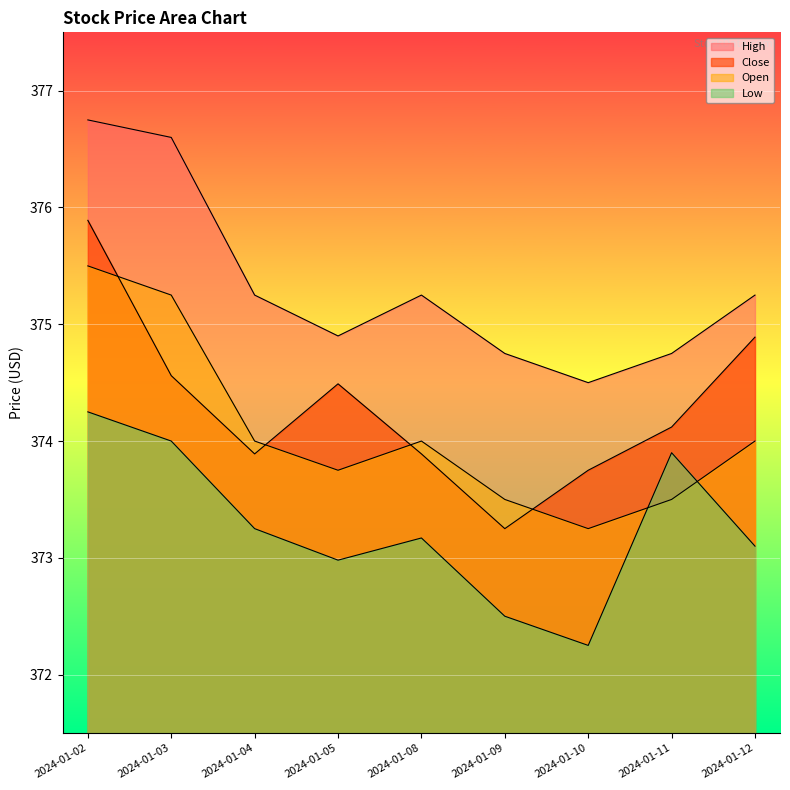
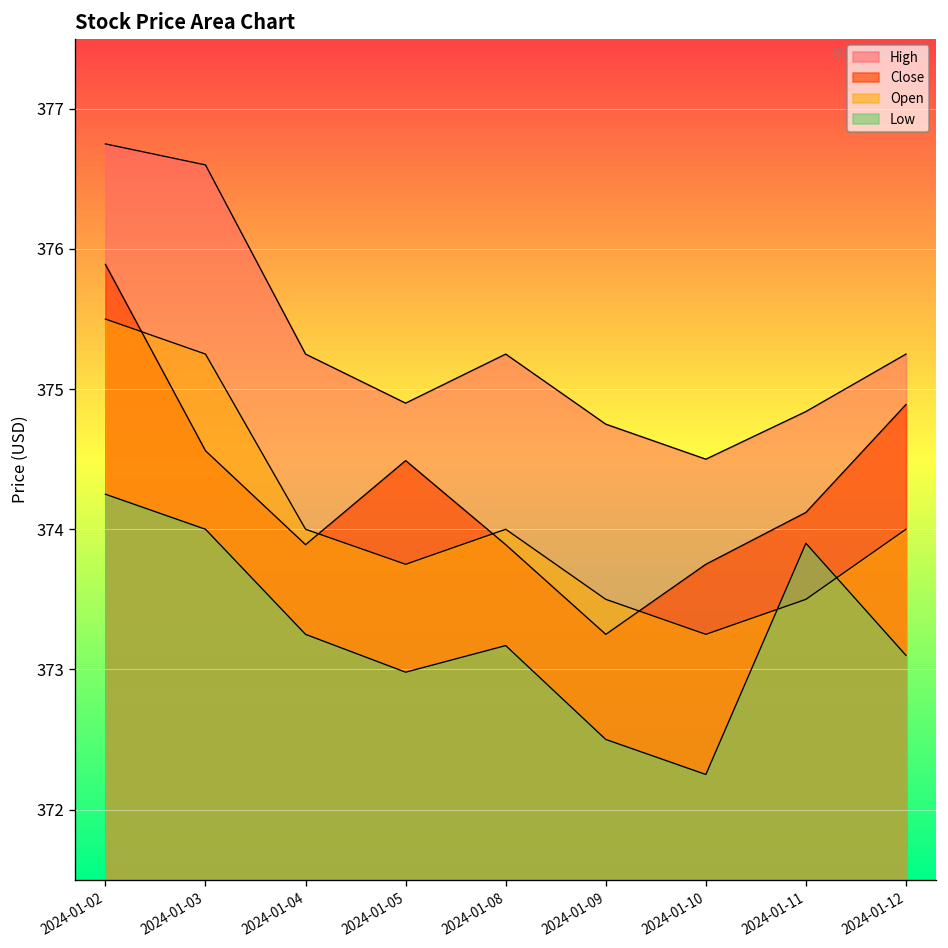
  {
    "High": {
      "2024-01-02": 376.75,
      "2024-01-03": 376.60,
      "2024-01-04": 375.25,
      "2024-01-05": 374.90,
      "2024-01-08": 375.25,
      "2024-01-09": 374.75,
      "2024-01-10": 374.50,
-     "2024-01-11": 374.75,
+     "2024-01-11": 374.84,
      "2024-01-12": 375.25
    },
    "Close": {
      "2024-01-02": 375.89,
      "2024-01-03": 374.56,
      "2024-01-04": 373.89,
      "2024-01-05": 374.49,
      "2024-01-08": 373.89,
      "2024-01-09": 373.25,
      "2024-01-10": 373.75,
      "2024-01-11": 374.12,
      "2024-01-12": 374.89
    },
    "Open": {
      "2024-01-02": 375.50,
      "2024-01-03": 375.25,
      "2024-01-04": 374.00,
      "2024-01-05": 373.75,
      "2024-01-08": 374.00,
      "2024-01-09": 373.50,
      "2024-01-10": 373.25,
      "2024-01-11": 373.50,
      "2024-01-12": 374.00
    },
    "Low": {
      "2024-01-02": 374.25,
      "2024-01-03": 374.00,
      "2024-01-04": 373.25,
      "2024-01-05": 372.98,
      "2024-01-08": 373.17,
      "2024-01-09": 372.50,
      "2024-01-10": 372.25,
      "2024-01-11": 373.90,
      "2024-01-12": 373.10
    }
  }
